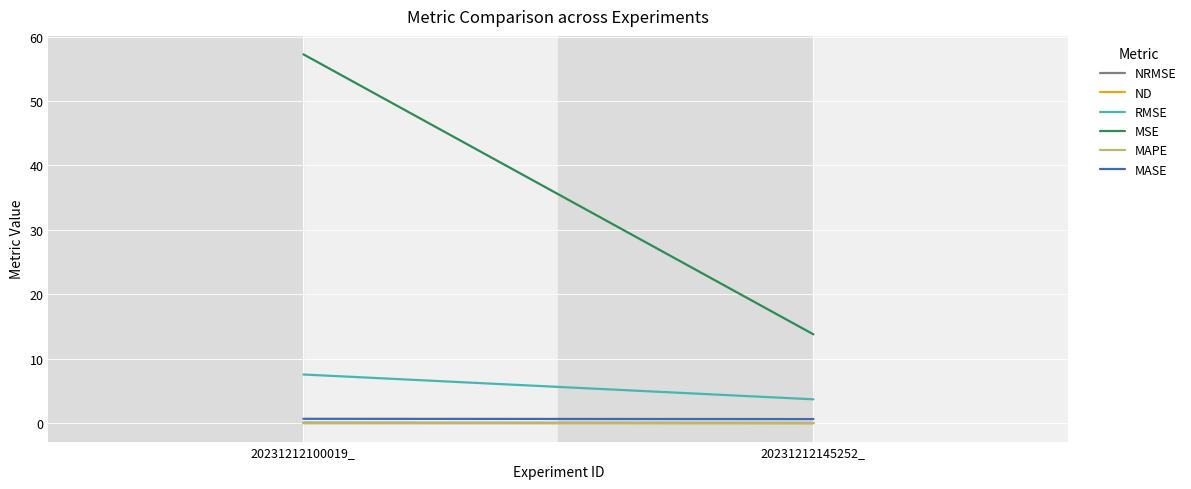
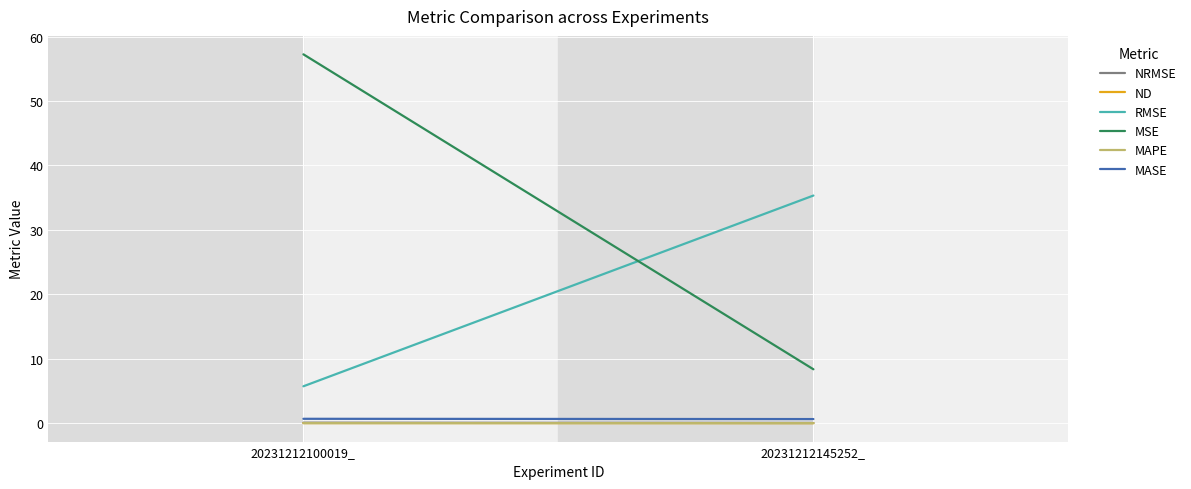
  {
    "MAPE": {
      "20231212100019_": 0,
      "20231212145252_": 0
    },
    "RMSE": {
-     "20231212100019_": 8,
-     "20231212145252_": 4
+     "20231212100019_": 6,
+     "20231212145252_": 35
    },
    "MSE": {
      "20231212100019_": 57,
-     "20231212145252_": 14
+     "20231212145252_": 8
    },
    "MASE": {
      "20231212100019_": 1,
      "20231212145252_": 1
    }
  }
